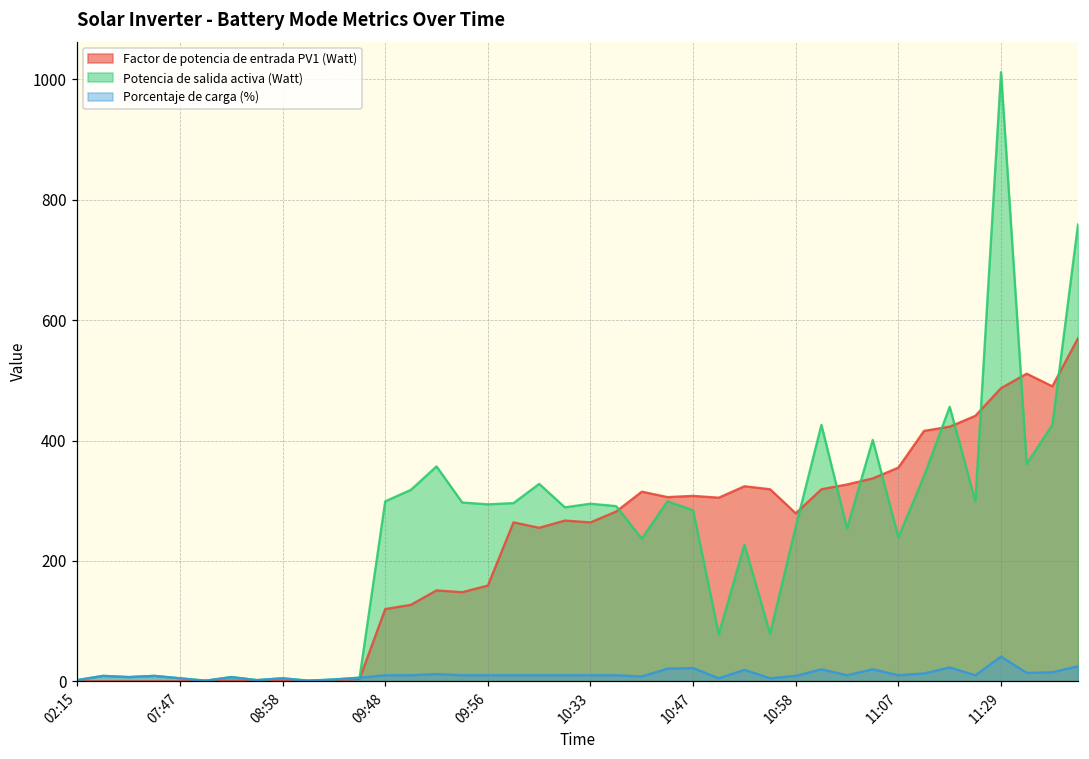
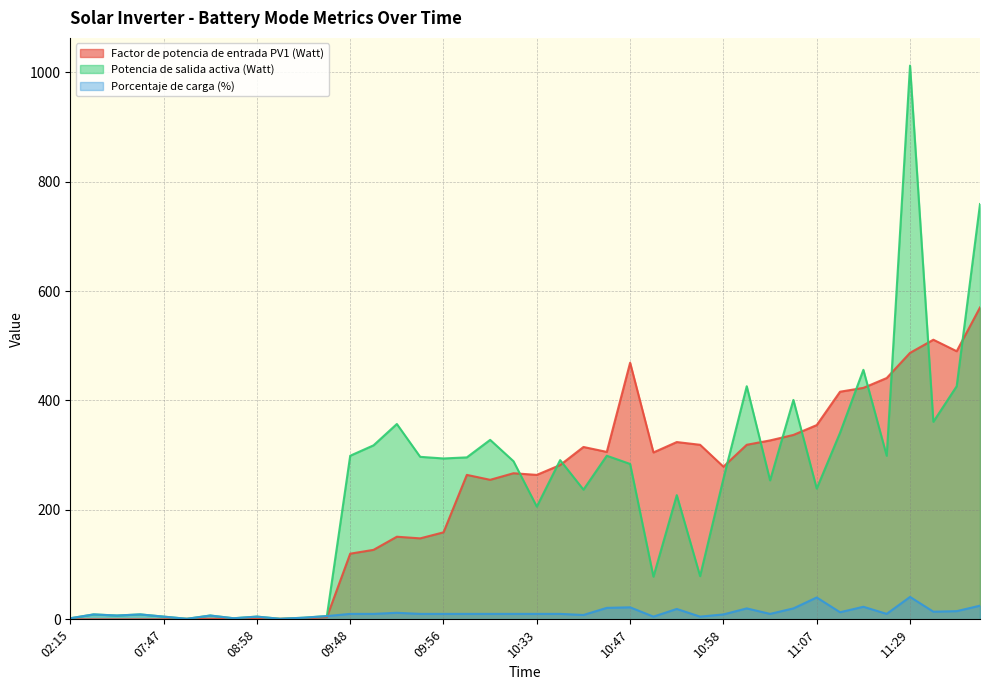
  {
    "Factor de potencia de entrada PV1 (Watt)": {
      "07:47": 0,
      "09:48": 120,
      "09:56": 160,
      "10:33": 260,
-     "10:47": 310,
+     "10:47": 470,
      "10:58": 280,
      "11:07": 360,
      "11:29": 490
    },
    "Potencia de salida activa (Watt)": {
      "09:48": 300,
      "09:56": 290,
-     "10:33": 300,
+     "10:33": 210,
      "10:47": 280,
      "10:58": 260,
      "11:07": 240,
      "11:29": 1010
    },
    "Porcentaje de carga (%)": {
      "09:48": 10,
      "09:56": 10,
      "10:33": 10,
      "10:47": 20,
      "10:58": 10,
-     "11:07": 10,
+     "11:07": 40,
      "11:29": 40
    }
  }
